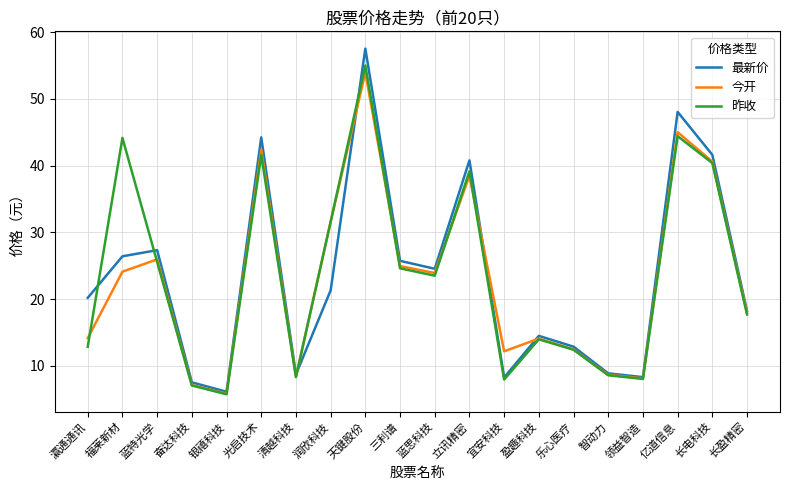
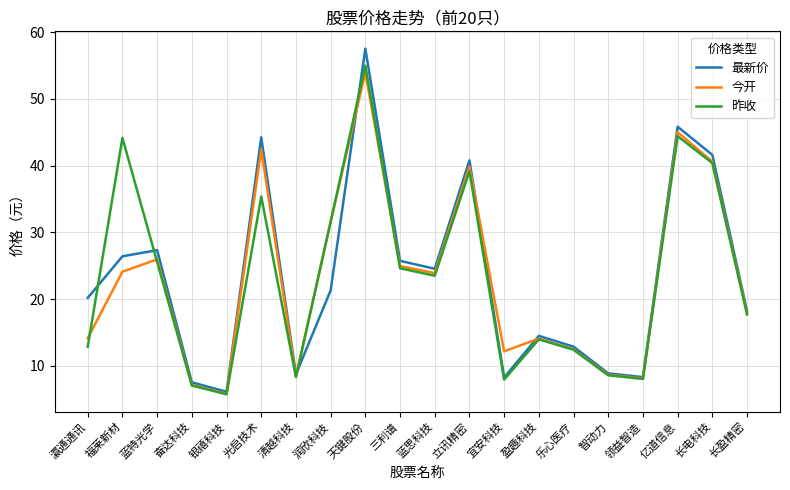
  {
    "最新价": {
      "瀛通通讯": 20,
      "福莱新材": 26,
      "蓝特光学": 27,
      "奋达科技": 8,
      "光启技术": 44,
      "润欣科技": 21,
      "天键股份": 58,
      "三利谱": 26,
      "蓝思科技": 25,
      "立讯精密": 41,
      "盈趣科技": 14,
      "乐心医疗": 13,
-     "亿道信息": 48,
+     "亿道信息": 46,
      "长电科技": 42
    },
    "今开": {
      "瀛通通讯": 14,
      "福莱新材": 24,
      "蓝特光学": 26,
      "光启技术": 42,
      "天键股份": 54,
      "蓝思科技": 24,
-     "立讯精密": 39,
+     "立讯精密": 40,
      "宜安科技": 12,
      "亿道信息": 45
    },
    "昨收": {
      "瀛通通讯": 13,
      "福莱新材": 44,
      "蓝特光学": 26,
-     "光启技术": 42,
+     "光启技术": 35,
      "天键股份": 55,
      "蓝思科技": 24,
      "立讯精密": 39,
      "亿道信息": 44
    }
  }
